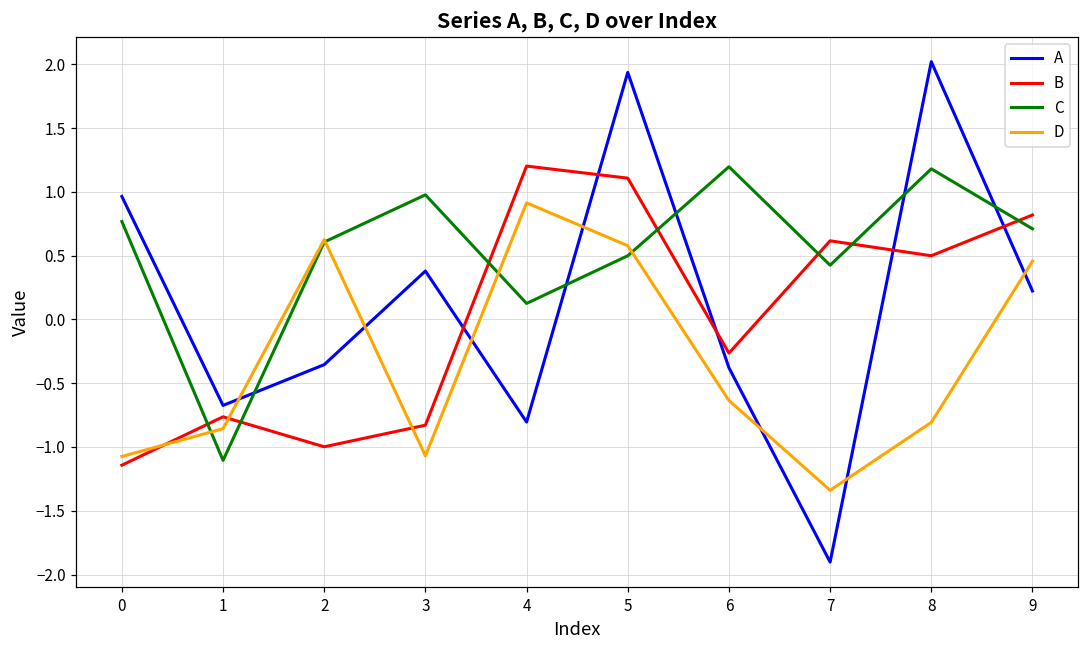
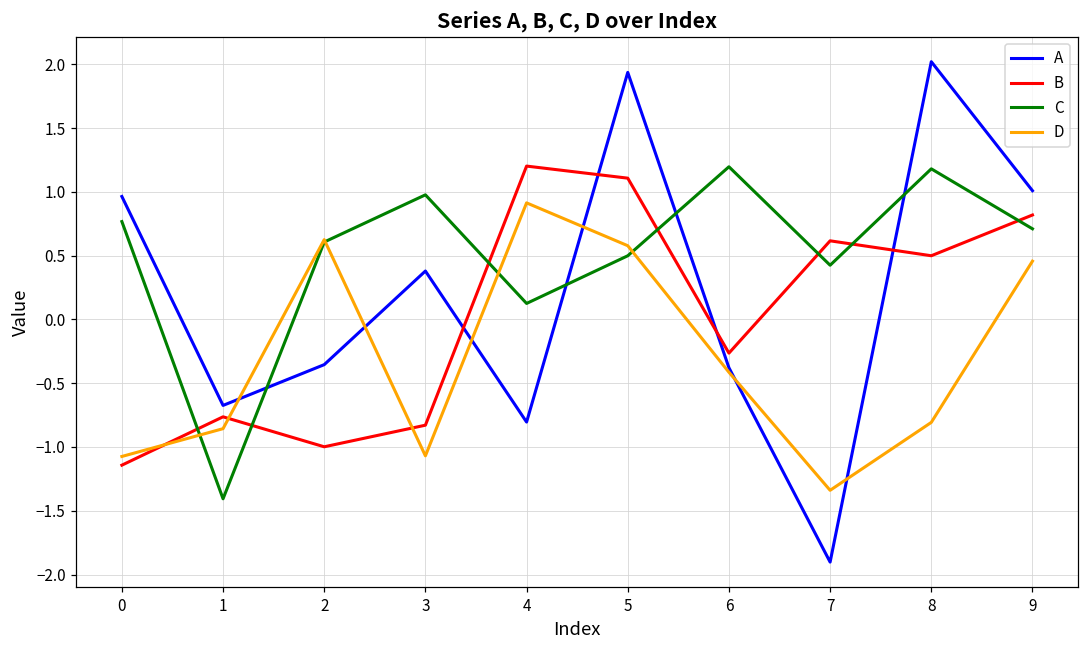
  {
    "A": {
      "0": 0.96,
      "1": -0.67,
      "2": -0.35,
      "3": 0.38,
      "4": -0.80,
      "5": 1.94,
      "6": -0.38,
      "7": -1.90,
      "8": 2.02,
-     "9": 0.22
+     "9": 1.01
    },
    "B": {
      "0": -1.14,
      "1": -0.76,
      "2": -1.00,
      "3": -0.83,
      "4": 1.20,
      "5": 1.11,
      "6": -0.26,
      "7": 0.62,
      "8": 0.50,
      "9": 0.82
    },
    "C": {
      "0": 0.77,
-     "1": -1.11,
+     "1": -1.41,
      "3": 0.98,
      "4": 0.13,
      "5": 0.50,
      "6": 1.20,
      "7": 0.42,
      "8": 1.18,
      "9": 0.71
    },
    "D": {
      "0": -1.07,
      "1": -0.86,
      "3": -1.07,
      "4": 0.91,
      "5": 0.58,
-     "6": -0.64,
+     "6": -0.41,
      "7": -1.34,
      "8": -0.81,
      "9": 0.46
    }
  }
